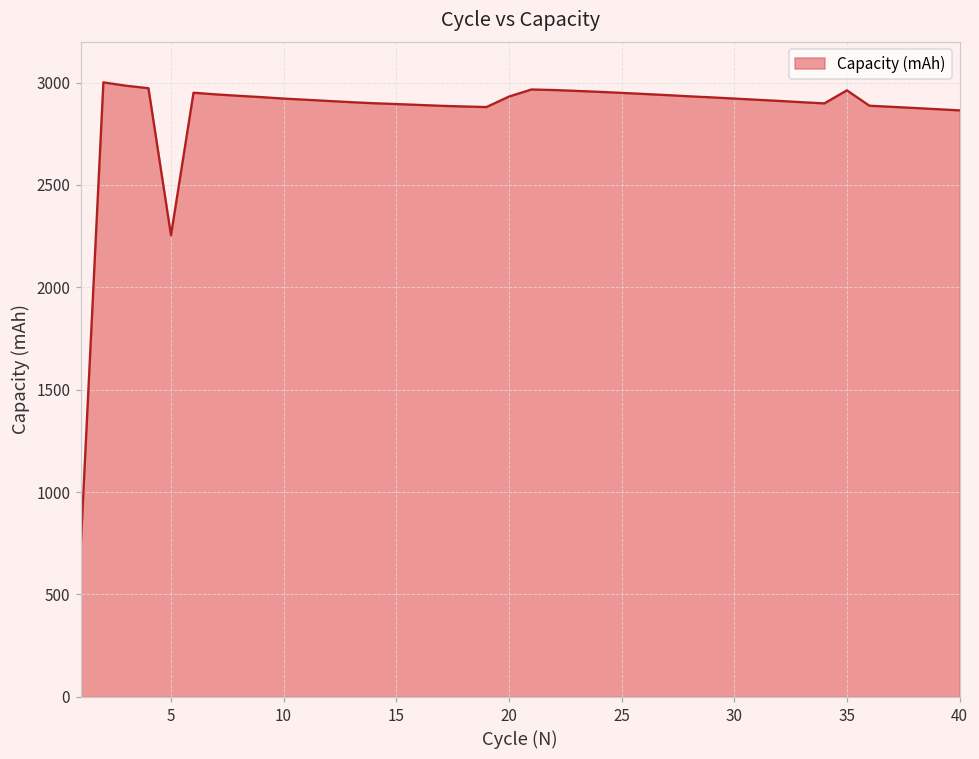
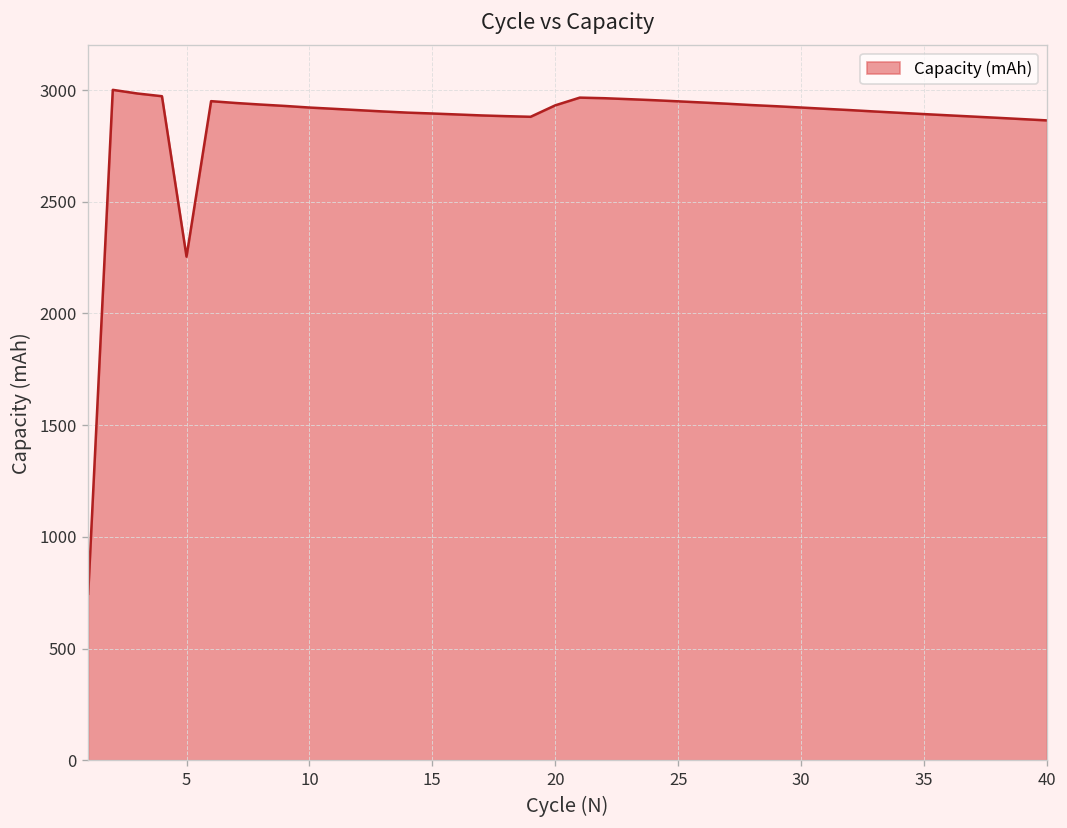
  {
    "5": 2250,
    "10": 2920,
    "15": 2900,
    "20": 2930,
    "25": 2950,
    "30": 2920,
-   "35": 2960,
+   "35": 2890,
    "40": 2860
  }
